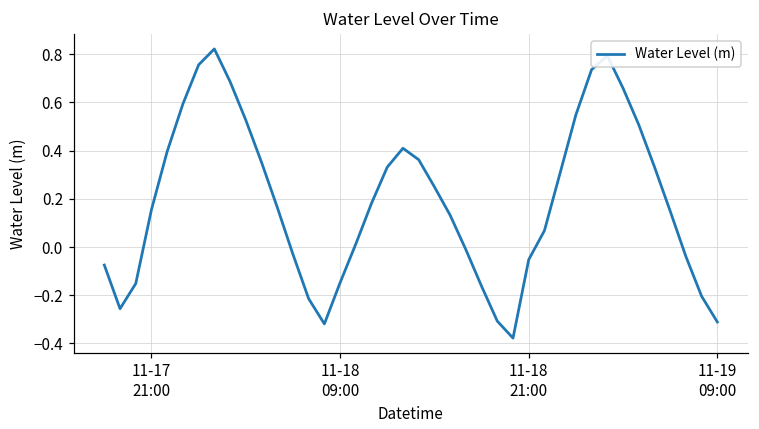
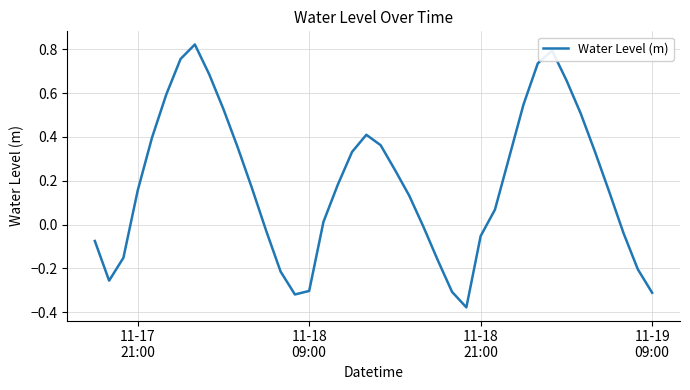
  {
    "11-17 21:00": 0.16,
-   "11-18 09:00": -0.15,
+   "11-18 09:00": -0.30,
    "11-18 21:00": -0.05,
    "11-19 09:00": -0.31
  }
